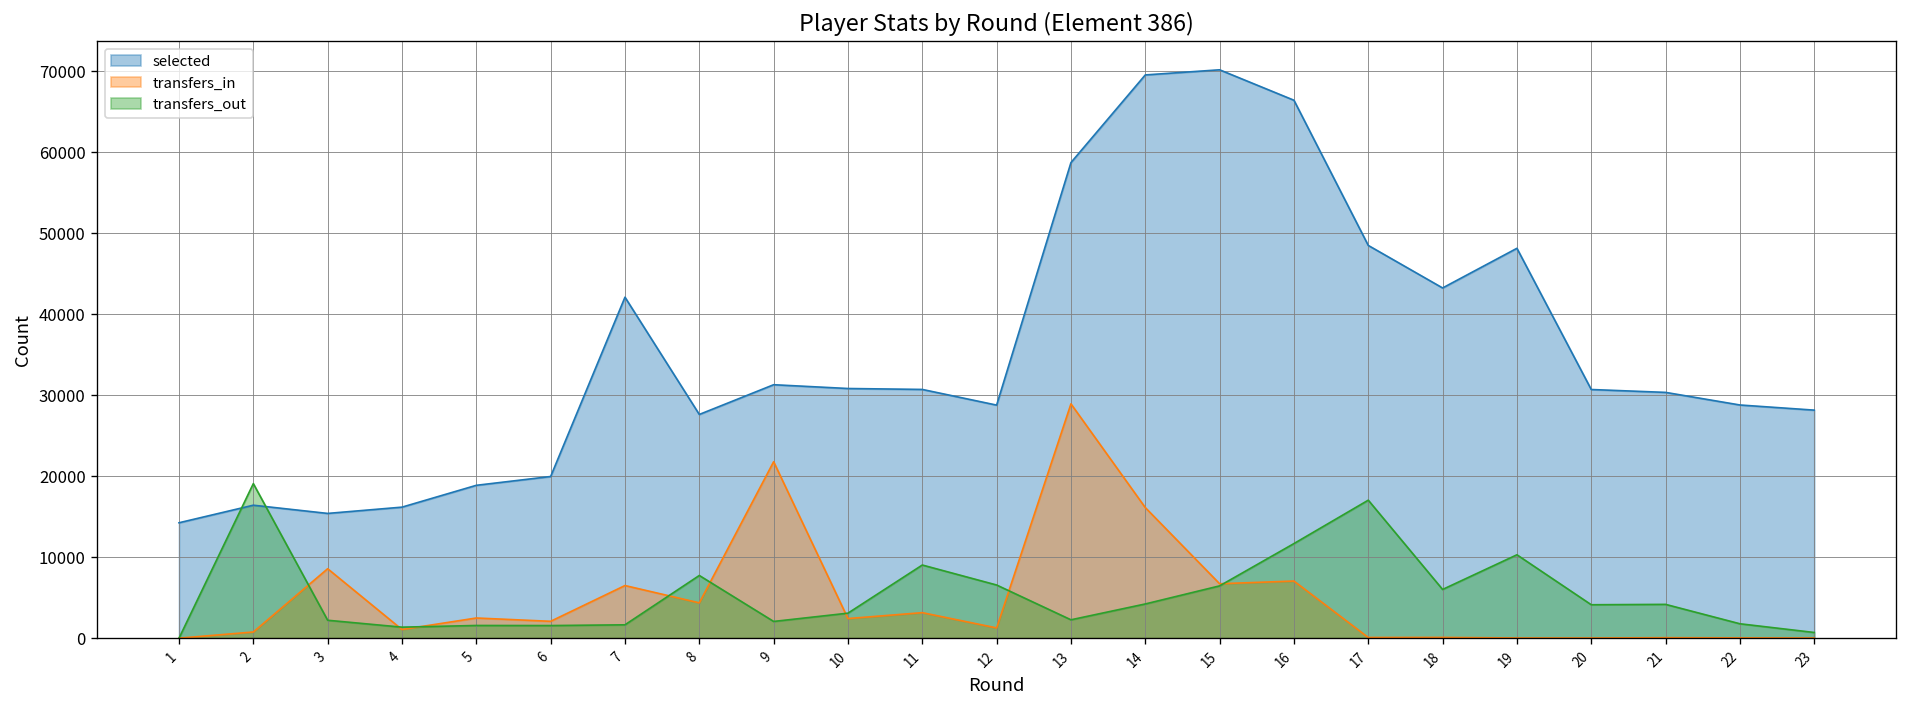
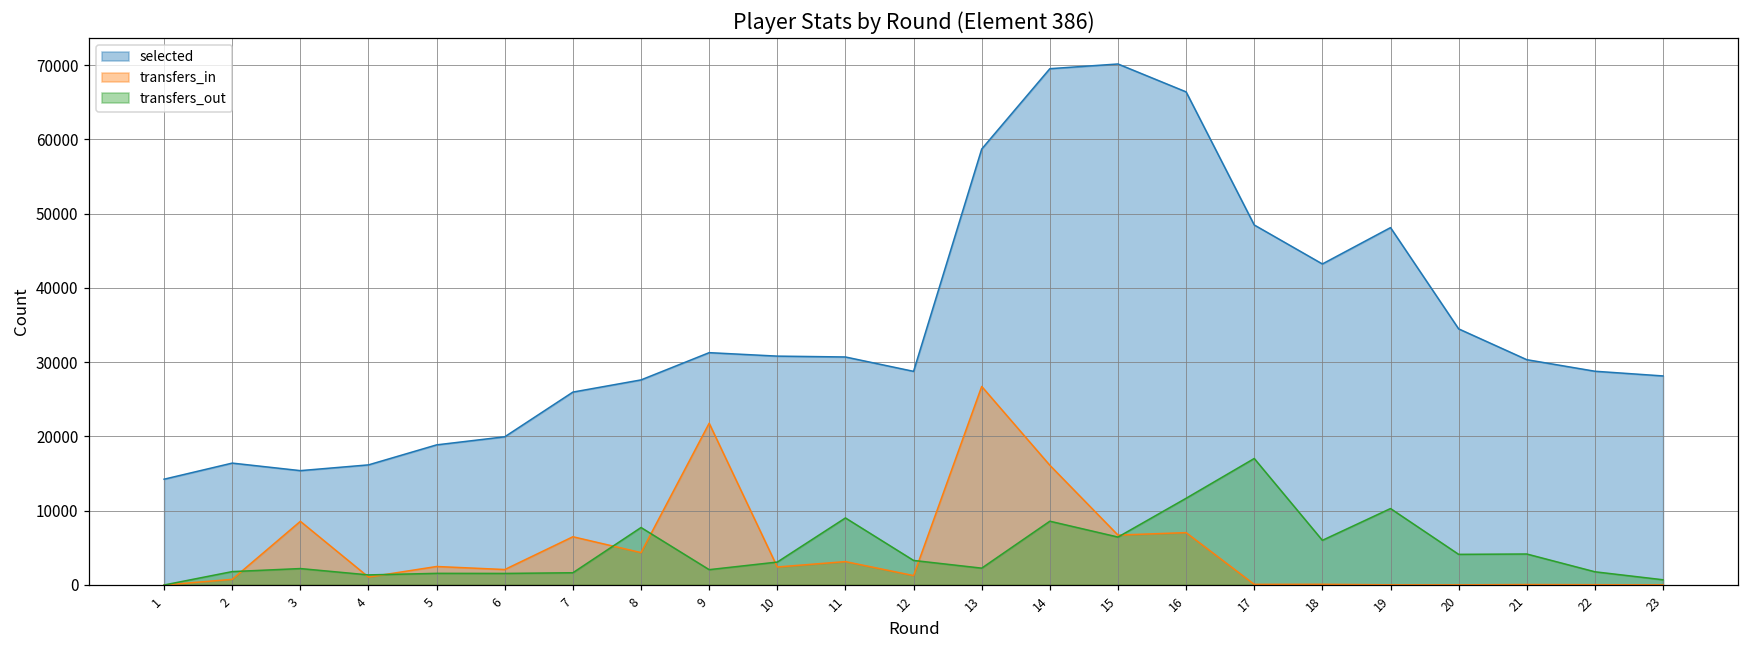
  {
    "selected": {
      "1": 14000,
      "2": 16000,
      "3": 15000,
      "4": 16000,
      "5": 19000,
      "6": 20000,
-     "7": 42000,
+     "7": 26000,
      "8": 28000,
      "9": 31000,
      "10": 31000,
      "11": 31000,
      "12": 29000,
      "13": 59000,
      "14": 70000,
      "15": 70000,
      "16": 66000,
      "17": 48000,
      "18": 43000,
      "19": 48000,
-     "20": 31000,
+     "20": 34000,
      "21": 30000,
      "22": 29000,
      "23": 28000
    },
    "transfers_in": {
      "2": 1000,
      "3": 9000,
      "5": 2000,
      "6": 2000,
      "7": 6000,
      "8": 4000,
      "9": 22000,
      "10": 2000,
      "11": 3000,
      "12": 1000,
-     "13": 29000,
+     "13": 27000,
      "14": 16000,
      "16": 7000,
      "17": 0,
      "18": 0,
      "19": 0,
      "20": 0,
      "21": 0,
      "22": 0,
      "23": 0
    },
    "transfers_out": {
-     "2": 19000,
+     "2": 2000,
      "3": 2000,
      "5": 2000,
      "6": 2000,
      "7": 2000,
      "8": 8000,
      "9": 2000,
      "10": 3000,
      "11": 9000,
-     "12": 7000,
+     "12": 3000,
      "13": 2000,
-     "14": 4000,
+     "14": 9000,
      "16": 12000,
      "17": 17000,
      "18": 6000,
      "19": 10000,
      "20": 4000,
      "21": 4000,
      "22": 2000,
      "23": 1000
    }
  }
